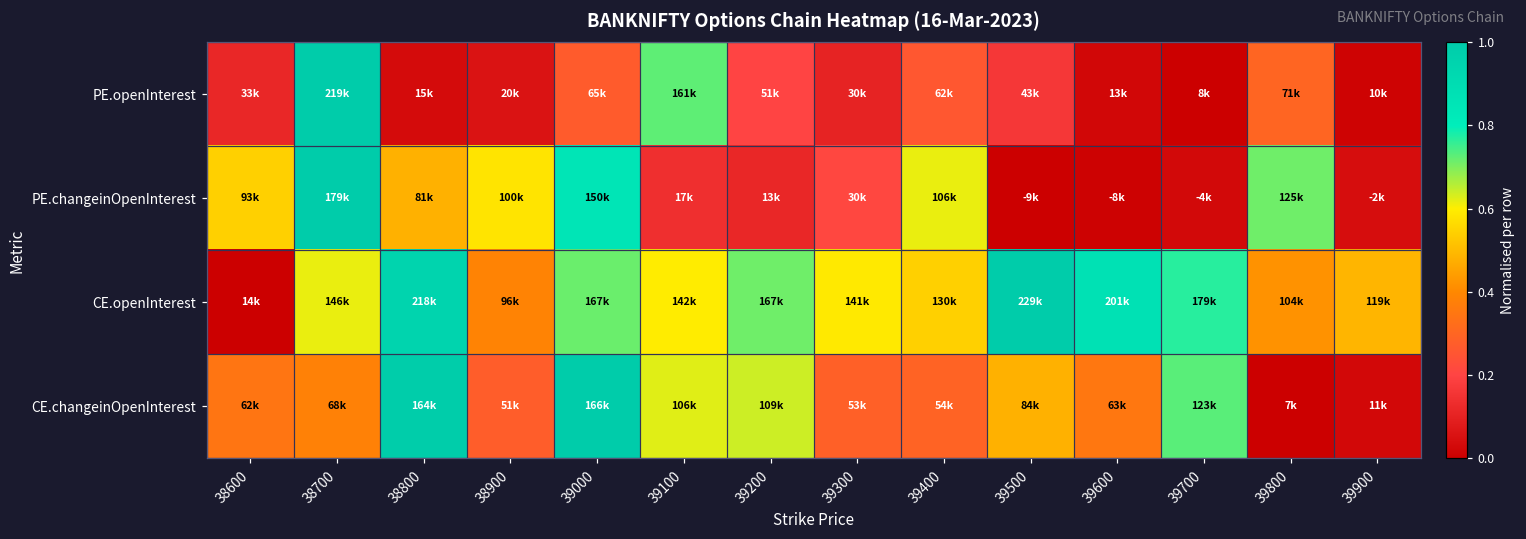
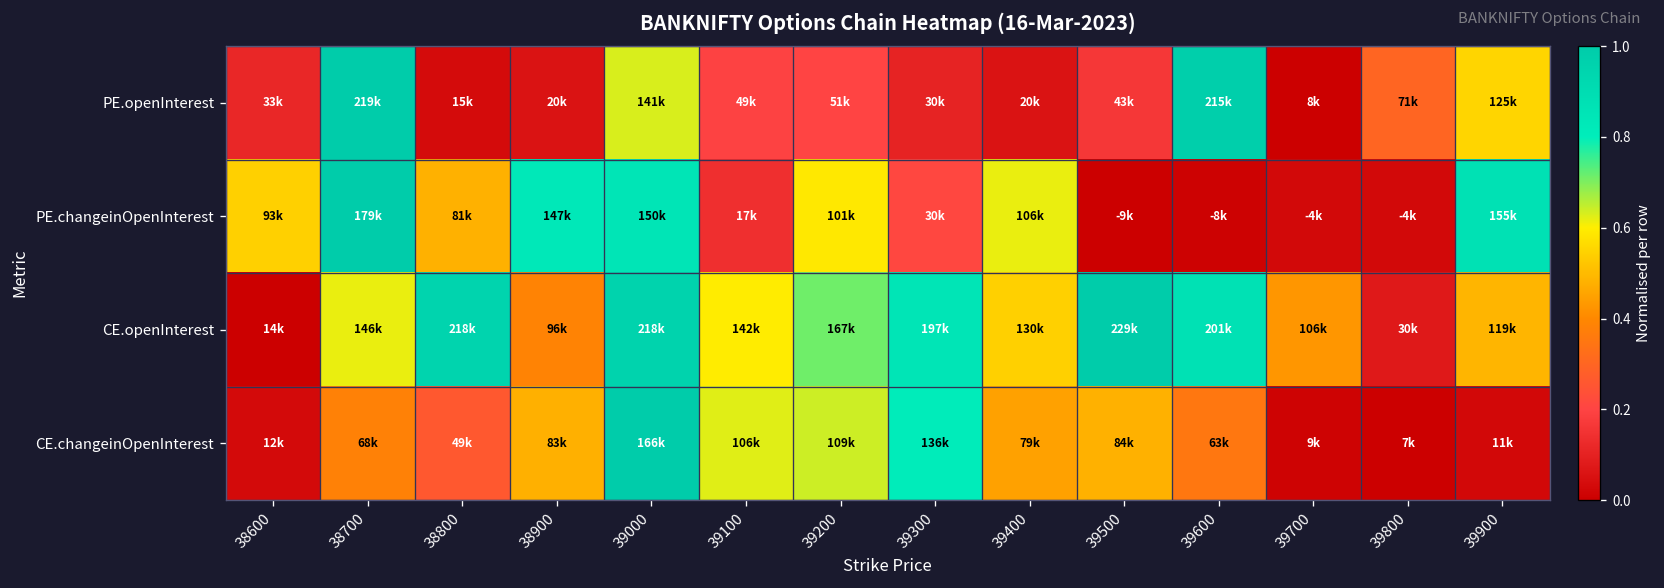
  {
    "PE.openInterest": {
      "38600": "33k",
      "38700": "219k",
      "38800": "15k",
      "38900": "20k",
-     "39000": "65k",
-     "39100": "161k",
+     "39000": "141k",
+     "39100": "49k",
      "39200": "51k",
      "39300": "30k",
-     "39400": "62k",
+     "39400": "20k",
      "39500": "43k",
-     "39600": "13k",
+     "39600": "215k",
      "39700": "8k",
      "39800": "71k",
-     "39900": "10k"
+     "39900": "125k"
    },
    "PE.changeinOpenInterest": {
      "38600": "93k",
      "38700": "179k",
      "38800": "81k",
-     "38900": "100k",
+     "38900": "147k",
      "39000": "150k",
      "39100": "17k",
-     "39200": "13k",
+     "39200": "101k",
      "39300": "30k",
      "39400": "106k",
      "39500": "-9k",
      "39600": "-8k",
      "39700": "-4k",
-     "39800": "125k",
-     "39900": "-2k"
+     "39800": "-4k",
+     "39900": "155k"
    },
    "CE.openInterest": {
      "38600": "14k",
      "38700": "146k",
      "38800": "218k",
      "38900": "96k",
-     "39000": "167k",
+     "39000": "218k",
      "39100": "142k",
      "39200": "167k",
-     "39300": "141k",
+     "39300": "197k",
      "39400": "130k",
      "39500": "229k",
      "39600": "201k",
-     "39700": "179k",
-     "39800": "104k",
+     "39700": "106k",
+     "39800": "30k",
      "39900": "119k"
    },
    "CE.changeinOpenInterest": {
-     "38600": "62k",
+     "38600": "12k",
      "38700": "68k",
-     "38800": "164k",
-     "38900": "51k",
+     "38800": "49k",
+     "38900": "83k",
      "39000": "166k",
      "39100": "106k",
      "39200": "109k",
-     "39300": "53k",
-     "39400": "54k",
+     "39300": "136k",
+     "39400": "79k",
      "39500": "84k",
      "39600": "63k",
-     "39700": "123k",
+     "39700": "9k",
      "39800": "7k",
      "39900": "11k"
    }
  }
